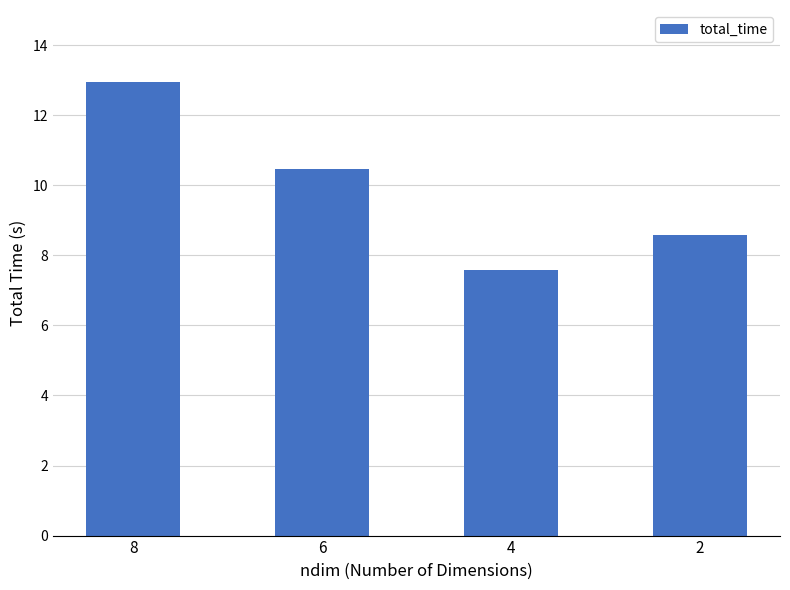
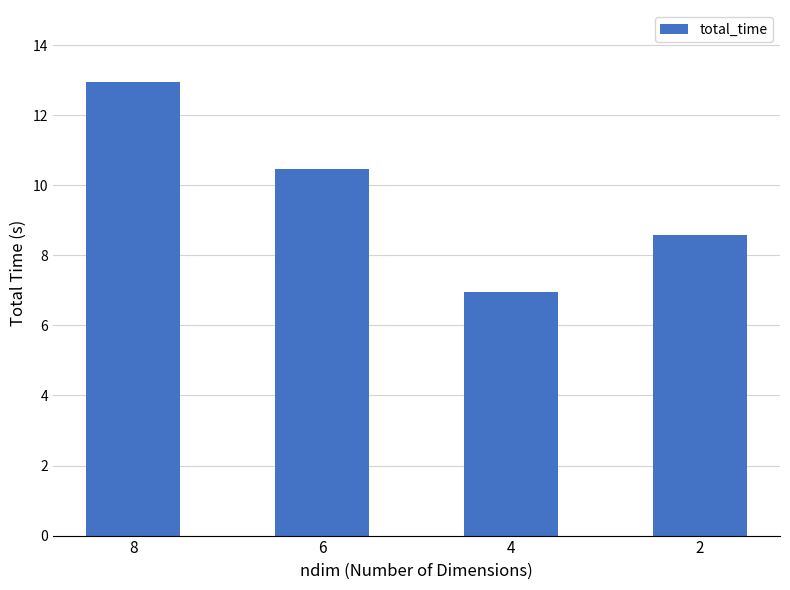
  {
    "8": 13.0,
    "6": 10.5,
-   "4": 7.6,
+   "4": 7.0,
    "2": 8.6
  }
